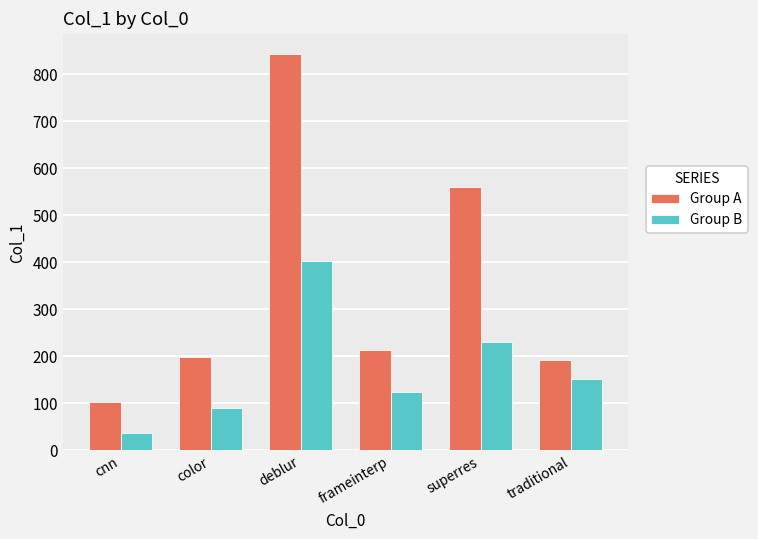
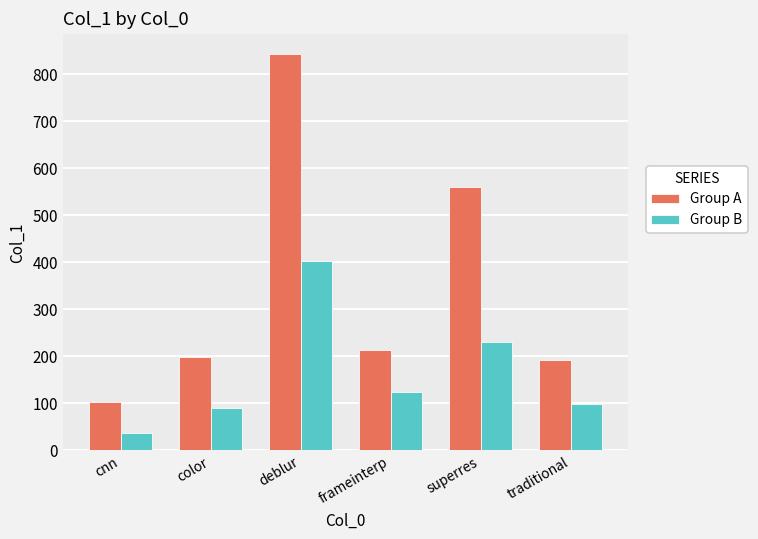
  {
    "Group A": {
      "cnn": 100,
      "color": 200,
      "deblur": 840,
      "frameinterp": 210,
      "superres": 560,
      "traditional": 190
    },
    "Group B": {
      "cnn": 40,
      "color": 90,
      "deblur": 400,
      "frameinterp": 130,
      "superres": 230,
-     "traditional": 150
+     "traditional": 100
    }
  }
